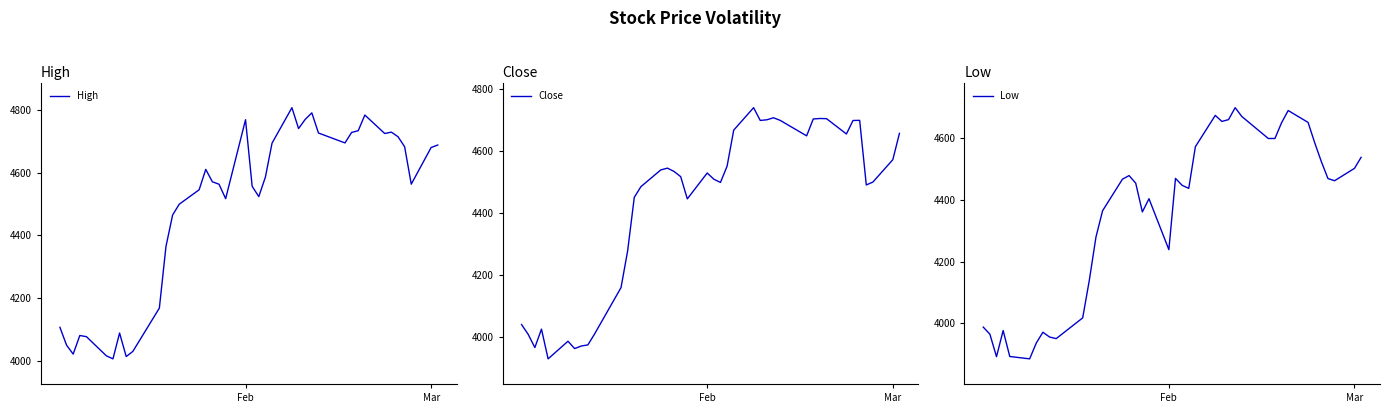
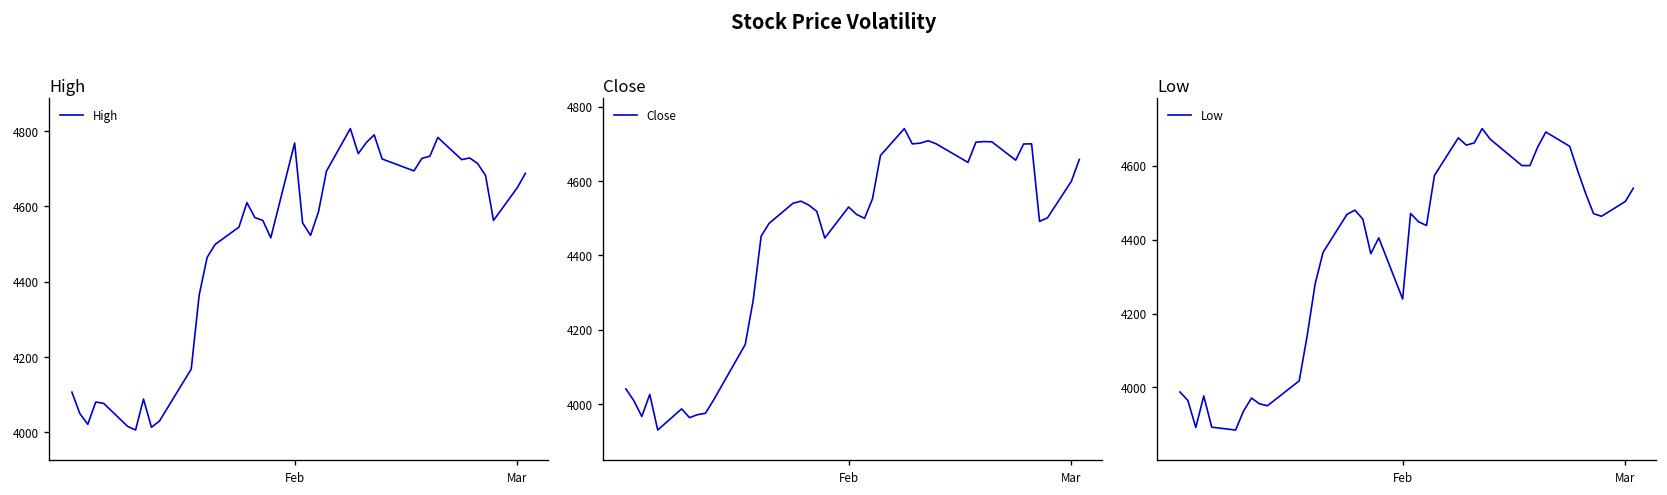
  {
    "High": {
      "Feb": 4770,
-     "Mar": 4680
+     "Mar": 4650
    },
    "Close": {
      "Feb": 4530,
-     "Mar": 4570
+     "Mar": 4600
    },
    "Low": {
      "Feb": 4240,
      "Mar": 4500
    }
  }
